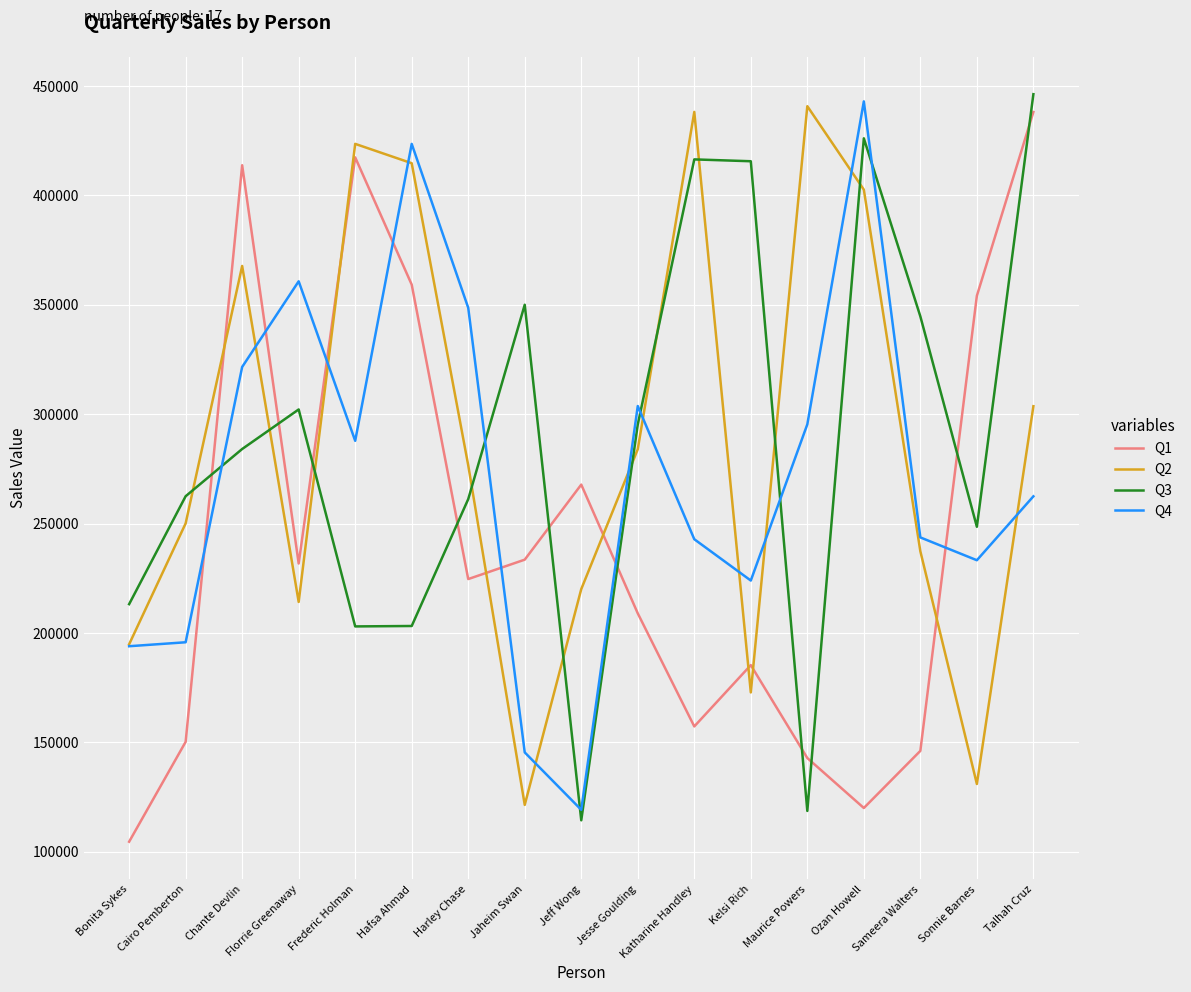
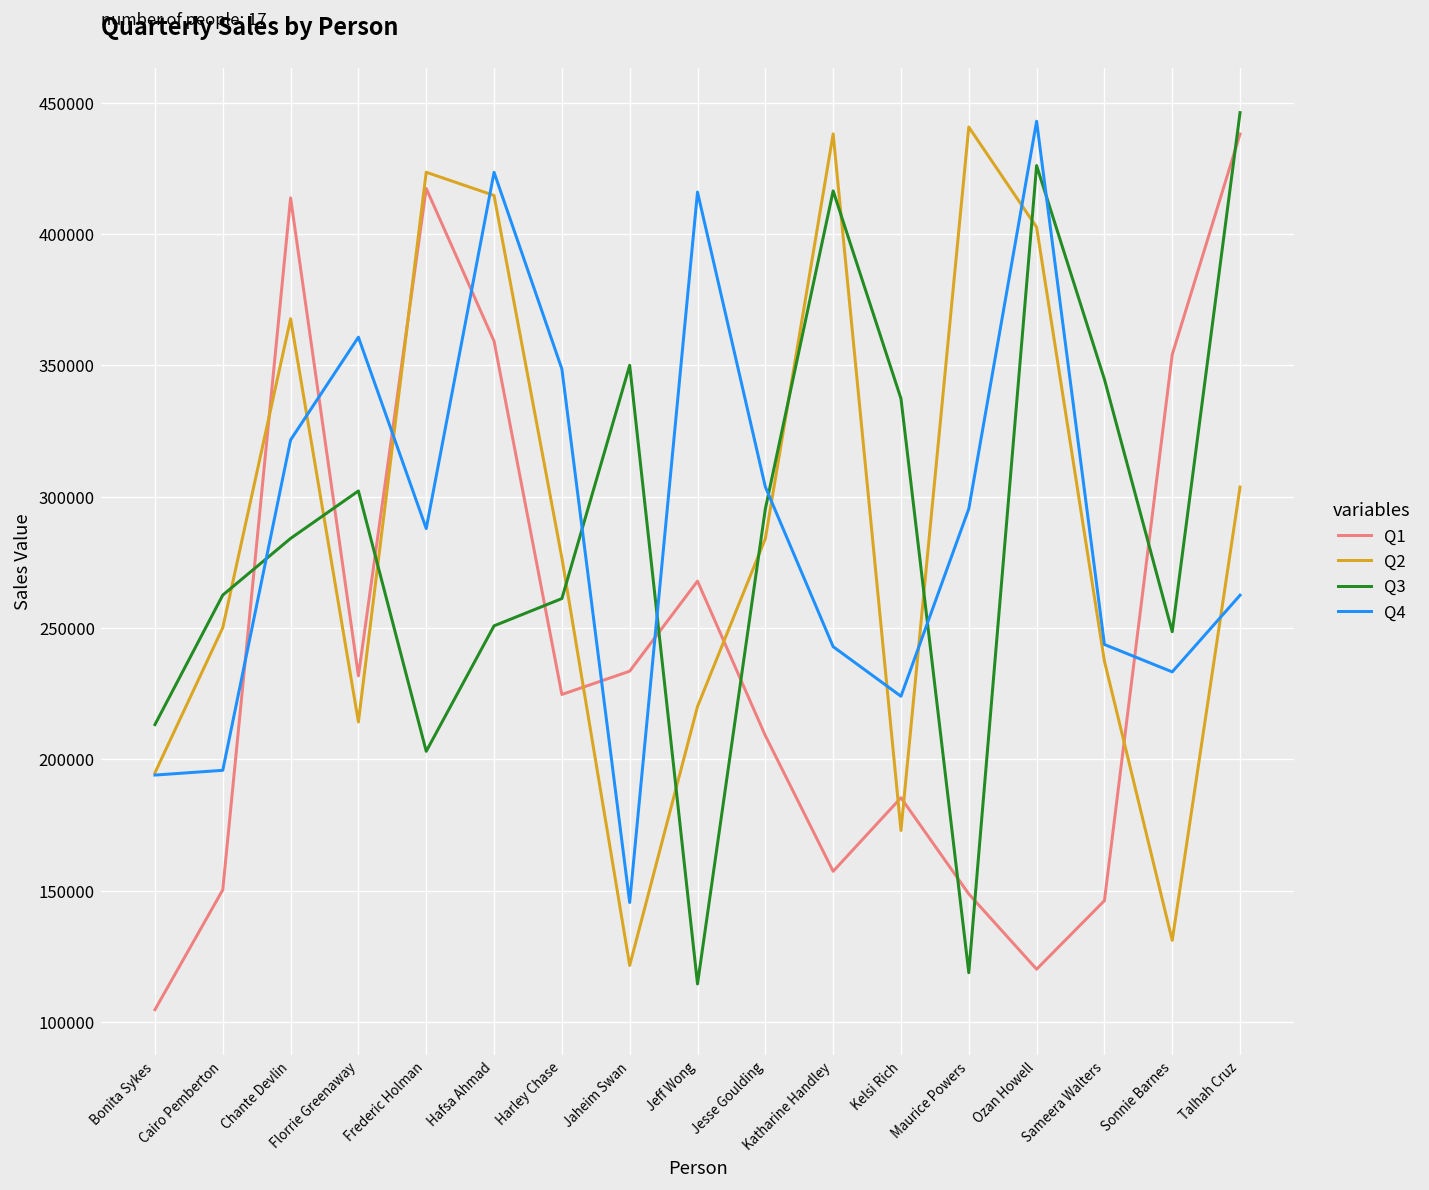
  {
    "Q1": {
      "Bonita Sykes": 105000,
      "Cairo Pemberton": 150000,
      "Chante Devlin": 414000,
      "Florrie Greenaway": 232000,
      "Frederic Holman": 417000,
      "Hafsa Ahmad": 359000,
      "Harley Chase": 225000,
      "Jaheim Swan": 234000,
      "Jeff Wong": 268000,
      "Jesse Goulding": 209000,
      "Katharine Handley": 157000,
      "Kelsi Rich": 185000,
-     "Maurice Powers": 143000,
+     "Maurice Powers": 149000,
      "Ozan Howell": 120000,
      "Sameera Walters": 146000,
      "Sonnie Barnes": 354000,
      "Talhah Cruz": 438000
    },
    "Q2": {
      "Cairo Pemberton": 250000,
      "Chante Devlin": 368000,
      "Florrie Greenaway": 214000,
      "Frederic Holman": 424000,
      "Hafsa Ahmad": 415000,
      "Harley Chase": 277000,
      "Jaheim Swan": 121000,
      "Jeff Wong": 220000,
      "Jesse Goulding": 284000,
      "Katharine Handley": 438000,
      "Kelsi Rich": 173000,
      "Maurice Powers": 441000,
      "Ozan Howell": 403000,
      "Sameera Walters": 237000,
      "Sonnie Barnes": 131000,
      "Talhah Cruz": 304000
    },
    "Q3": {
      "Bonita Sykes": 213000,
      "Cairo Pemberton": 263000,
      "Chante Devlin": 284000,
      "Florrie Greenaway": 302000,
      "Frederic Holman": 203000,
-     "Hafsa Ahmad": 203000,
+     "Hafsa Ahmad": 251000,
      "Harley Chase": 261000,
      "Jaheim Swan": 350000,
      "Jeff Wong": 114000,
      "Jesse Goulding": 295000,
      "Katharine Handley": 416000,
-     "Kelsi Rich": 416000,
+     "Kelsi Rich": 337000,
      "Maurice Powers": 119000,
      "Ozan Howell": 426000,
      "Sameera Walters": 345000,
      "Sonnie Barnes": 249000,
      "Talhah Cruz": 446000
    },
    "Q4": {
      "Cairo Pemberton": 196000,
      "Chante Devlin": 322000,
      "Florrie Greenaway": 361000,
      "Frederic Holman": 288000,
      "Hafsa Ahmad": 424000,
      "Harley Chase": 349000,
      "Jaheim Swan": 145000,
-     "Jeff Wong": 119000,
+     "Jeff Wong": 416000,
      "Jesse Goulding": 304000,
      "Katharine Handley": 243000,
      "Kelsi Rich": 224000,
      "Maurice Powers": 295000,
      "Ozan Howell": 443000,
      "Sameera Walters": 244000,
      "Sonnie Barnes": 233000,
      "Talhah Cruz": 262000
    }
  }
